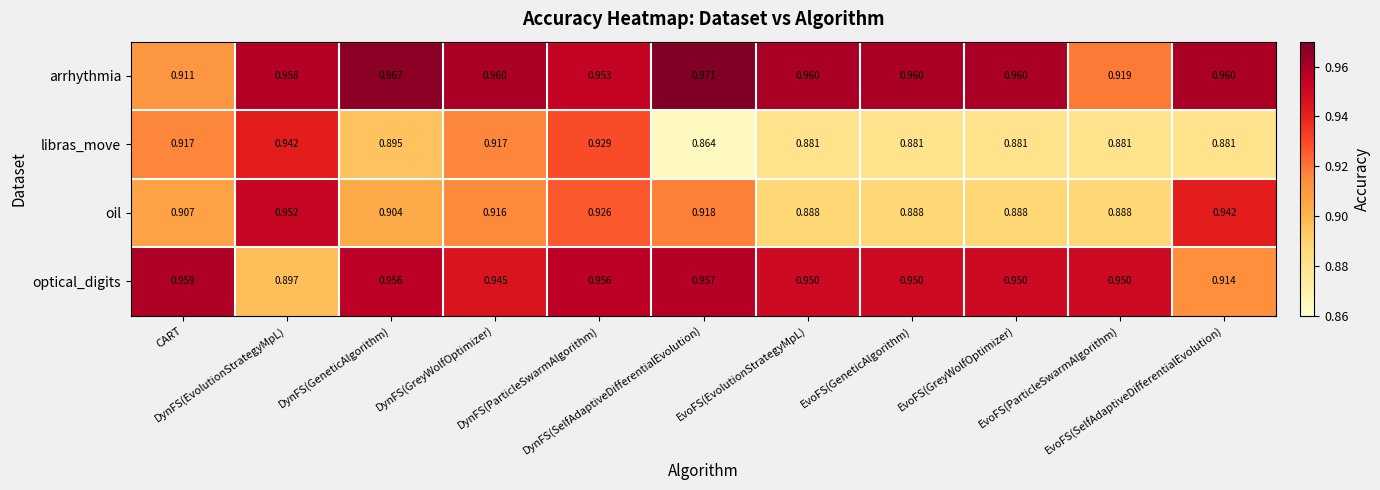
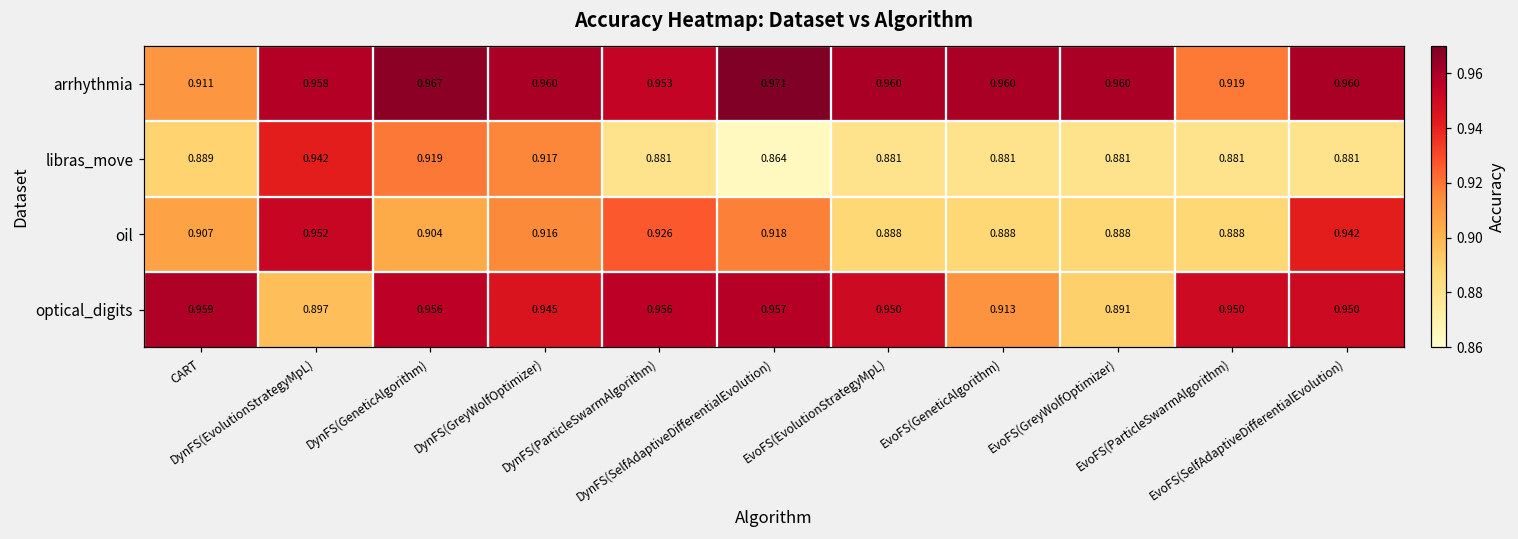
  {
    "arrhythmia": {
      "CART": 0.911,
      "DynFS(EvolutionStrategyMpL)": 0.958,
      "DynFS(GeneticAlgorithm)": 0.967,
      "DynFS(GreyWolfOptimizer)": 0.960,
      "DynFS(ParticleSwarmAlgorithm)": 0.953,
      "DynFS(SelfAdaptiveDifferentialEvolution)": 0.971,
      "EvoFS(EvolutionStrategyMpL)": 0.960,
      "EvoFS(GeneticAlgorithm)": 0.960,
      "EvoFS(GreyWolfOptimizer)": 0.960,
      "EvoFS(ParticleSwarmAlgorithm)": 0.919,
      "EvoFS(SelfAdaptiveDifferentialEvolution)": 0.960
    },
    "libras_move": {
-     "CART": 0.917,
+     "CART": 0.889,
      "DynFS(EvolutionStrategyMpL)": 0.942,
-     "DynFS(GeneticAlgorithm)": 0.895,
+     "DynFS(GeneticAlgorithm)": 0.919,
      "DynFS(GreyWolfOptimizer)": 0.917,
-     "DynFS(ParticleSwarmAlgorithm)": 0.929,
+     "DynFS(ParticleSwarmAlgorithm)": 0.881,
      "DynFS(SelfAdaptiveDifferentialEvolution)": 0.864,
      "EvoFS(EvolutionStrategyMpL)": 0.881,
      "EvoFS(GeneticAlgorithm)": 0.881,
      "EvoFS(GreyWolfOptimizer)": 0.881,
      "EvoFS(ParticleSwarmAlgorithm)": 0.881,
      "EvoFS(SelfAdaptiveDifferentialEvolution)": 0.881
    },
    "oil": {
      "CART": 0.907,
      "DynFS(EvolutionStrategyMpL)": 0.952,
      "DynFS(GeneticAlgorithm)": 0.904,
      "DynFS(GreyWolfOptimizer)": 0.916,
      "DynFS(ParticleSwarmAlgorithm)": 0.926,
      "DynFS(SelfAdaptiveDifferentialEvolution)": 0.918,
      "EvoFS(EvolutionStrategyMpL)": 0.888,
      "EvoFS(GeneticAlgorithm)": 0.888,
      "EvoFS(GreyWolfOptimizer)": 0.888,
      "EvoFS(ParticleSwarmAlgorithm)": 0.888,
      "EvoFS(SelfAdaptiveDifferentialEvolution)": 0.942
    },
    "optical_digits": {
      "CART": 0.959,
      "DynFS(EvolutionStrategyMpL)": 0.897,
      "DynFS(GeneticAlgorithm)": 0.956,
      "DynFS(GreyWolfOptimizer)": 0.945,
      "DynFS(ParticleSwarmAlgorithm)": 0.956,
      "DynFS(SelfAdaptiveDifferentialEvolution)": 0.957,
      "EvoFS(EvolutionStrategyMpL)": 0.950,
-     "EvoFS(GeneticAlgorithm)": 0.950,
-     "EvoFS(GreyWolfOptimizer)": 0.950,
+     "EvoFS(GeneticAlgorithm)": 0.913,
+     "EvoFS(GreyWolfOptimizer)": 0.891,
      "EvoFS(ParticleSwarmAlgorithm)": 0.950,
-     "EvoFS(SelfAdaptiveDifferentialEvolution)": 0.914
+     "EvoFS(SelfAdaptiveDifferentialEvolution)": 0.950
    }
  }
